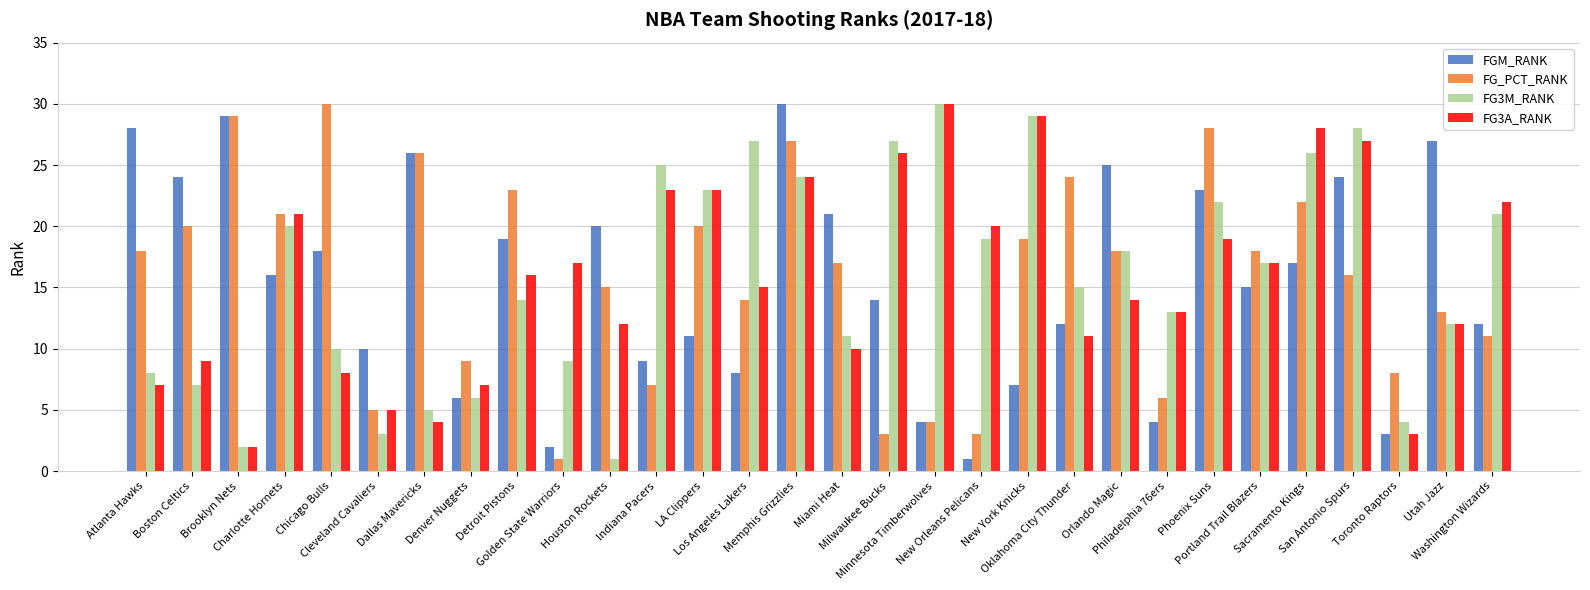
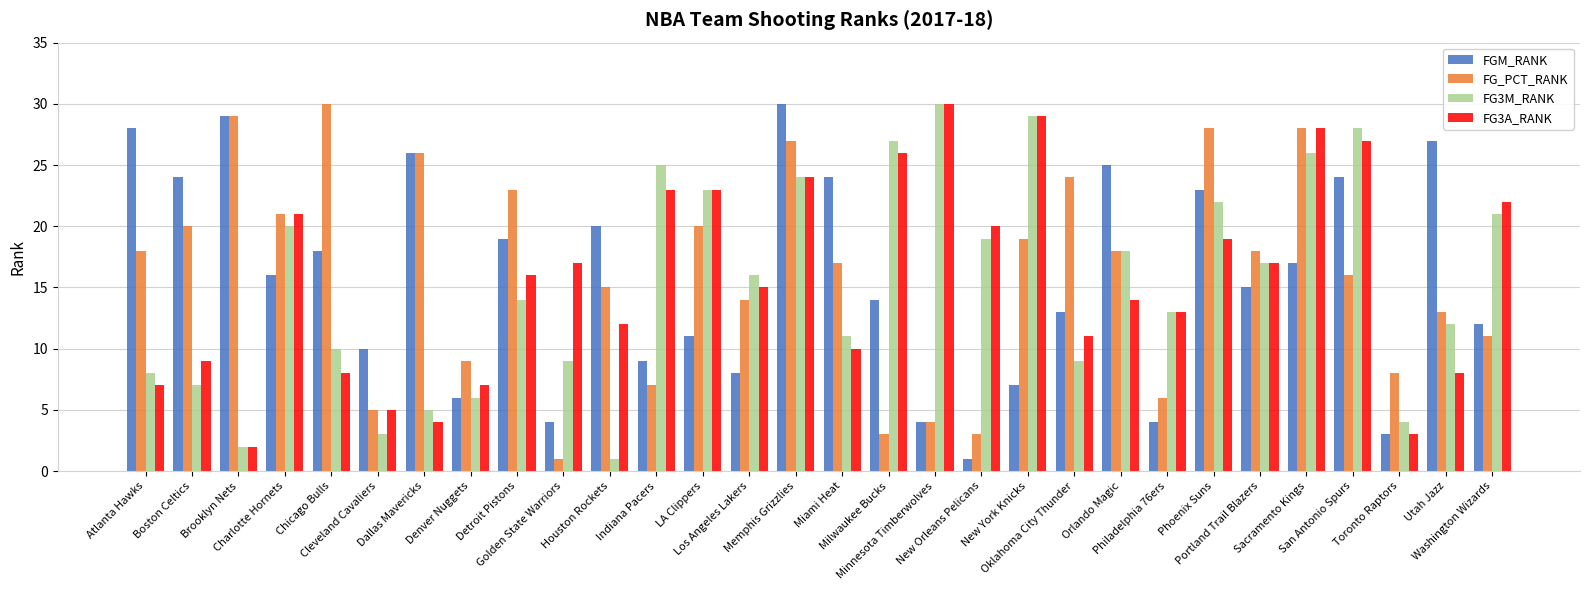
  {
    "FGM_RANK": {
      "Atlanta Hawks": 28,
      "Boston Celtics": 24,
      "Brooklyn Nets": 29,
      "Charlotte Hornets": 16,
      "Chicago Bulls": 18,
      "Cleveland Cavaliers": 10,
      "Dallas Mavericks": 26,
      "Denver Nuggets": 6,
      "Detroit Pistons": 19,
-     "Golden State Warriors": 2,
+     "Golden State Warriors": 4,
      "Houston Rockets": 20,
      "Indiana Pacers": 9,
      "LA Clippers": 11,
      "Los Angeles Lakers": 8,
      "Memphis Grizzlies": 30,
-     "Miami Heat": 21,
+     "Miami Heat": 24,
      "Milwaukee Bucks": 14,
      "Minnesota Timberwolves": 4,
      "New Orleans Pelicans": 1,
      "New York Knicks": 7,
-     "Oklahoma City Thunder": 12,
+     "Oklahoma City Thunder": 13,
      "Orlando Magic": 25,
      "Philadelphia 76ers": 4,
      "Phoenix Suns": 23,
      "Portland Trail Blazers": 15,
      "Sacramento Kings": 17,
      "San Antonio Spurs": 24,
      "Toronto Raptors": 3,
      "Utah Jazz": 27,
      "Washington Wizards": 12
    },
    "FG_PCT_RANK": {
      "Atlanta Hawks": 18,
      "Boston Celtics": 20,
      "Brooklyn Nets": 29,
      "Charlotte Hornets": 21,
      "Chicago Bulls": 30,
      "Cleveland Cavaliers": 5,
      "Dallas Mavericks": 26,
      "Denver Nuggets": 9,
      "Detroit Pistons": 23,
      "Golden State Warriors": 1,
      "Houston Rockets": 15,
      "Indiana Pacers": 7,
      "LA Clippers": 20,
      "Los Angeles Lakers": 14,
      "Memphis Grizzlies": 27,
      "Miami Heat": 17,
      "Milwaukee Bucks": 3,
      "Minnesota Timberwolves": 4,
      "New Orleans Pelicans": 3,
      "New York Knicks": 19,
      "Oklahoma City Thunder": 24,
      "Orlando Magic": 18,
      "Philadelphia 76ers": 6,
      "Phoenix Suns": 28,
      "Portland Trail Blazers": 18,
-     "Sacramento Kings": 22,
+     "Sacramento Kings": 28,
      "San Antonio Spurs": 16,
      "Toronto Raptors": 8,
      "Utah Jazz": 13,
      "Washington Wizards": 11
    },
    "FG3M_RANK": {
      "Atlanta Hawks": 8,
      "Boston Celtics": 7,
      "Brooklyn Nets": 2,
      "Charlotte Hornets": 20,
      "Chicago Bulls": 10,
      "Cleveland Cavaliers": 3,
      "Dallas Mavericks": 5,
      "Denver Nuggets": 6,
      "Detroit Pistons": 14,
      "Golden State Warriors": 9,
      "Houston Rockets": 1,
      "Indiana Pacers": 25,
      "LA Clippers": 23,
-     "Los Angeles Lakers": 27,
+     "Los Angeles Lakers": 16,
      "Memphis Grizzlies": 24,
      "Miami Heat": 11,
      "Milwaukee Bucks": 27,
      "Minnesota Timberwolves": 30,
      "New Orleans Pelicans": 19,
      "New York Knicks": 29,
-     "Oklahoma City Thunder": 15,
+     "Oklahoma City Thunder": 9,
      "Orlando Magic": 18,
      "Philadelphia 76ers": 13,
      "Phoenix Suns": 22,
      "Portland Trail Blazers": 17,
      "Sacramento Kings": 26,
      "San Antonio Spurs": 28,
      "Toronto Raptors": 4,
      "Utah Jazz": 12,
      "Washington Wizards": 21
    },
    "FG3A_RANK": {
      "Atlanta Hawks": 7,
      "Boston Celtics": 9,
      "Brooklyn Nets": 2,
      "Charlotte Hornets": 21,
      "Chicago Bulls": 8,
      "Cleveland Cavaliers": 5,
      "Dallas Mavericks": 4,
      "Denver Nuggets": 7,
      "Detroit Pistons": 16,
      "Golden State Warriors": 17,
      "Houston Rockets": 12,
      "Indiana Pacers": 23,
      "LA Clippers": 23,
      "Los Angeles Lakers": 15,
      "Memphis Grizzlies": 24,
      "Miami Heat": 10,
      "Milwaukee Bucks": 26,
      "Minnesota Timberwolves": 30,
      "New Orleans Pelicans": 20,
      "New York Knicks": 29,
      "Oklahoma City Thunder": 11,
      "Orlando Magic": 14,
      "Philadelphia 76ers": 13,
      "Phoenix Suns": 19,
      "Portland Trail Blazers": 17,
      "Sacramento Kings": 28,
      "San Antonio Spurs": 27,
      "Toronto Raptors": 3,
-     "Utah Jazz": 12,
+     "Utah Jazz": 8,
      "Washington Wizards": 22
    }
  }
